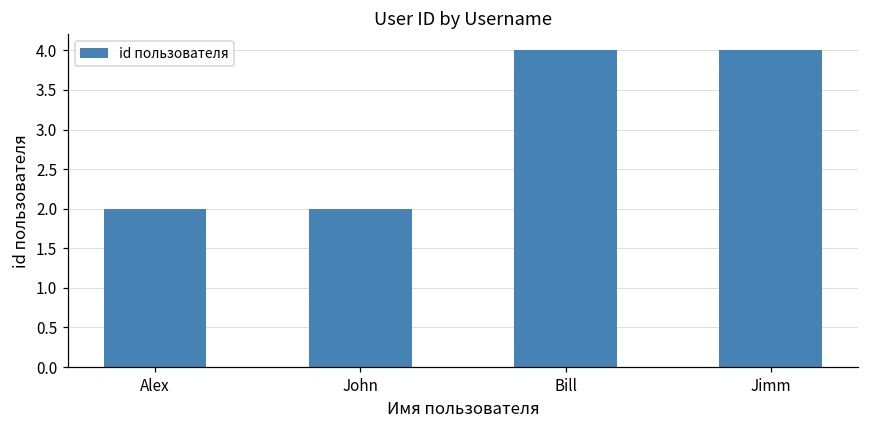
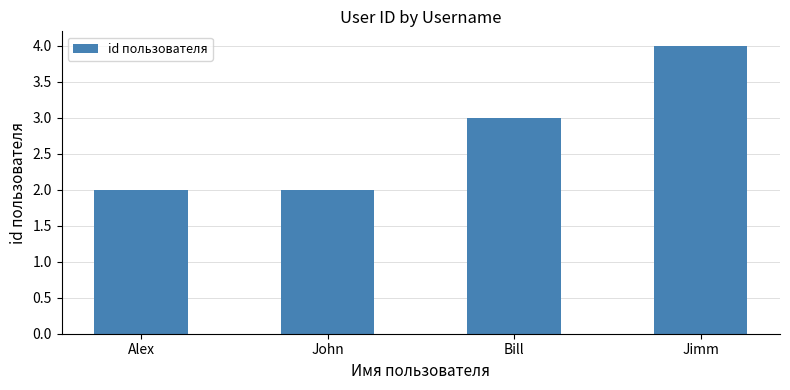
  {
    "Alex": 2,
    "John": 2,
-   "Bill": 4,
+   "Bill": 3,
    "Jimm": 4
  }
